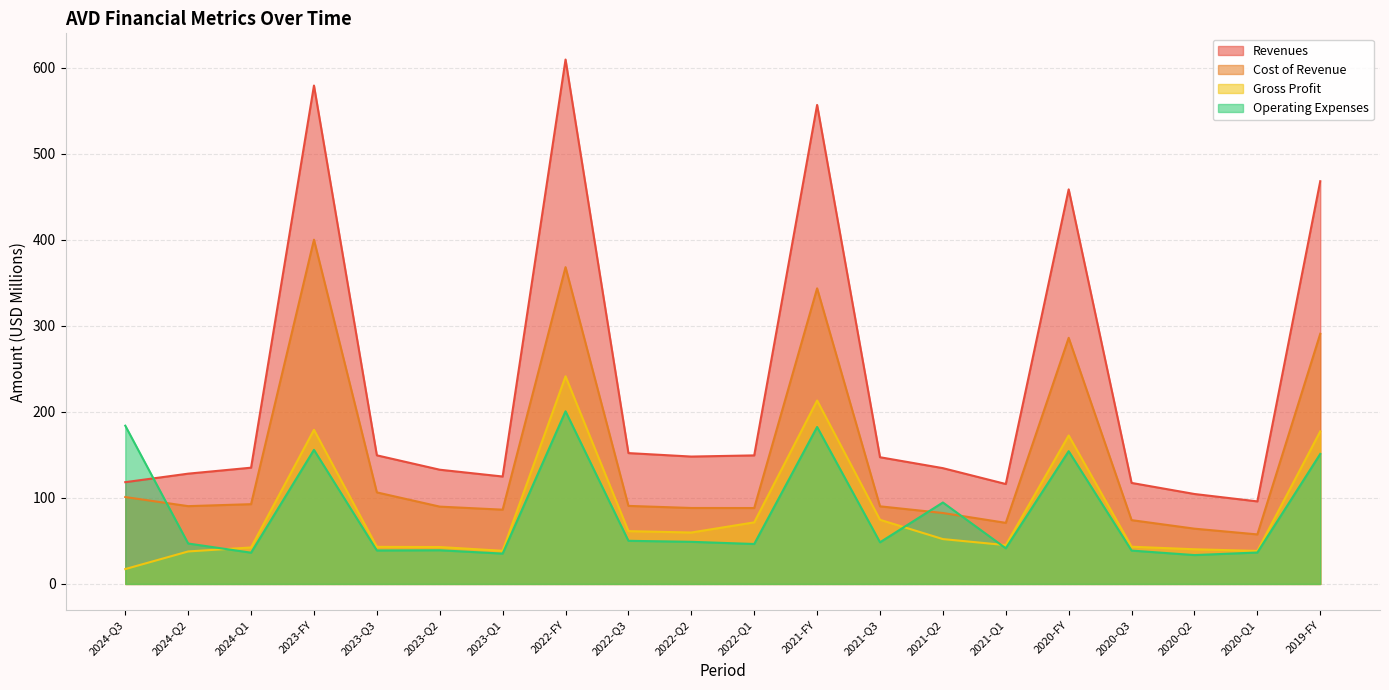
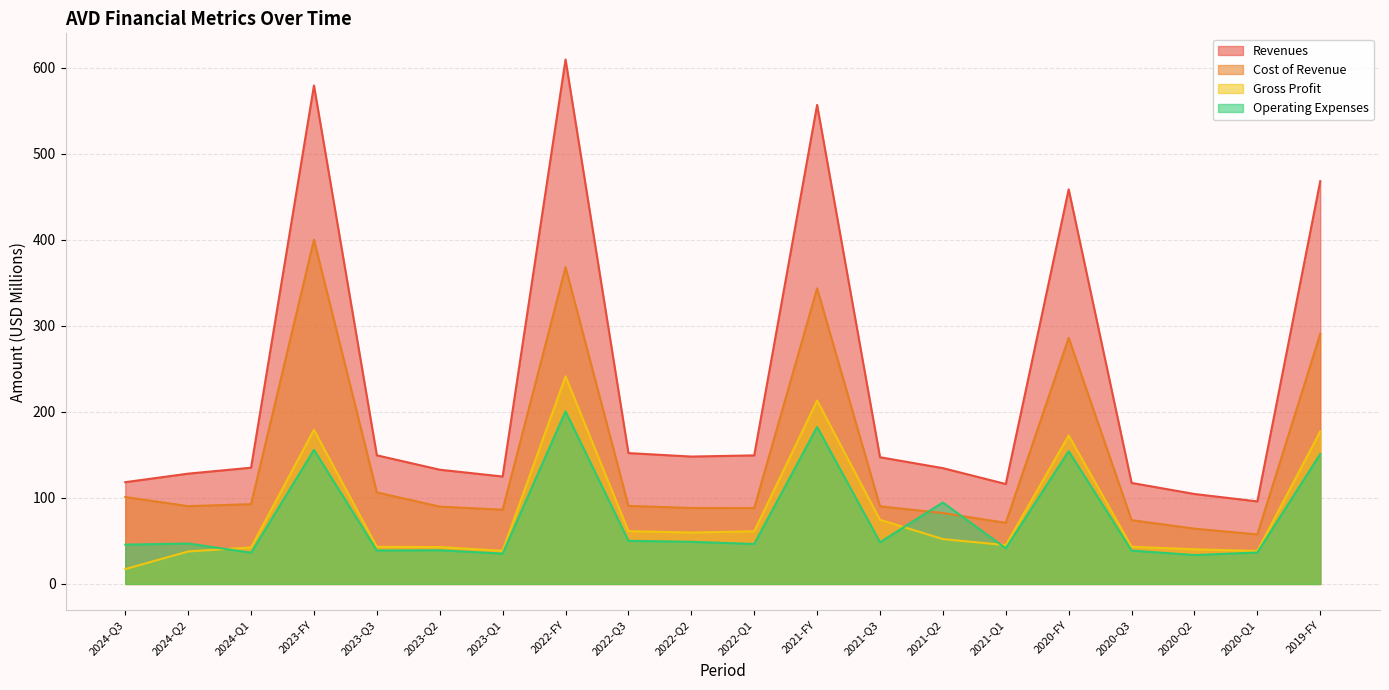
  {
    "Gross Profit": {
      "2024-Q3": 20,
      "2024-Q2": 40,
      "2024-Q1": 40,
      "2023-FY": 180,
      "2023-Q3": 40,
      "2023-Q2": 40,
      "2023-Q1": 40,
      "2022-FY": 240,
      "2022-Q3": 60,
      "2022-Q2": 60,
-     "2022-Q1": 70,
+     "2022-Q1": 60,
      "2021-FY": 210,
      "2021-Q3": 70,
      "2021-Q2": 50,
      "2021-Q1": 50,
      "2020-FY": 170,
      "2020-Q3": 40,
      "2020-Q2": 40,
      "2019-FY": 180
    },
    "Operating Expenses": {
-     "2024-Q3": 180,
+     "2024-Q3": 50,
      "2024-Q2": 50,
      "2024-Q1": 40,
      "2023-FY": 160,
      "2023-Q3": 40,
      "2023-Q2": 40,
      "2023-Q1": 40,
      "2022-FY": 200,
      "2022-Q3": 50,
      "2022-Q2": 50,
      "2022-Q1": 50,
      "2021-FY": 180,
      "2021-Q3": 50,
      "2021-Q2": 90,
      "2021-Q1": 40,
      "2020-FY": 150,
      "2020-Q3": 40,
      "2020-Q2": 30,
      "2019-FY": 150
    }
  }
